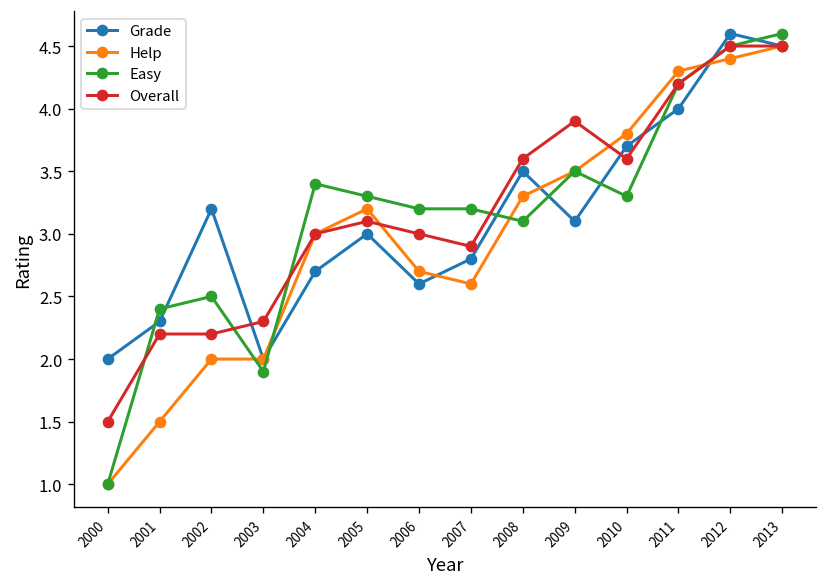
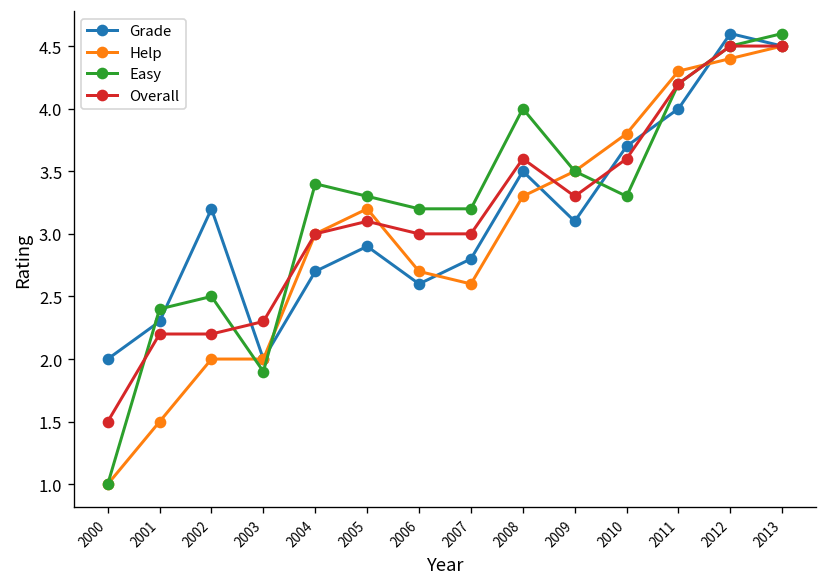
  {
    "Grade": {
      "2000": 2.0,
      "2001": 2.3,
      "2002": 3.2,
      "2004": 2.7,
-     "2005": 3.0,
+     "2005": 2.9,
      "2006": 2.6,
      "2007": 2.8,
      "2008": 3.5,
      "2009": 3.1,
      "2010": 3.7,
      "2011": 4.0,
      "2012": 4.6
    },
    "Help": {
      "2001": 1.5,
      "2002": 2.0,
      "2005": 3.2,
      "2006": 2.7,
      "2007": 2.6,
      "2008": 3.3,
      "2010": 3.8,
      "2011": 4.3,
      "2012": 4.4
    },
    "Easy": {
      "2001": 2.4,
      "2002": 2.5,
      "2003": 1.9,
      "2004": 3.4,
      "2005": 3.3,
      "2006": 3.2,
      "2007": 3.2,
-     "2008": 3.1,
+     "2008": 4.0,
      "2010": 3.3,
      "2013": 4.6
    },
    "Overall": {
      "2000": 1.5,
      "2001": 2.2,
      "2002": 2.2,
      "2003": 2.3,
      "2005": 3.1,
      "2006": 3.0,
-     "2007": 2.9,
+     "2007": 3.0,
      "2008": 3.6,
-     "2009": 3.9,
+     "2009": 3.3,
      "2010": 3.6
    }
  }
